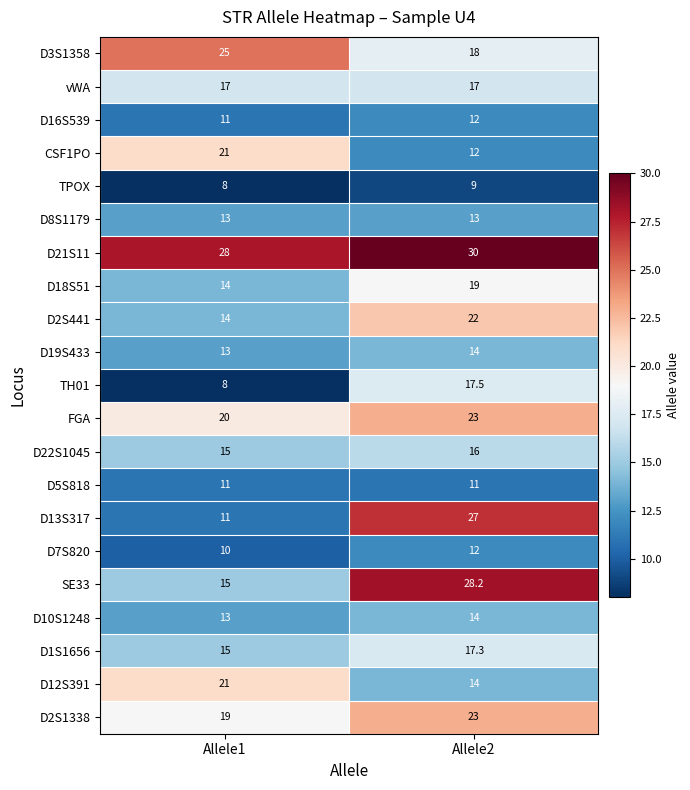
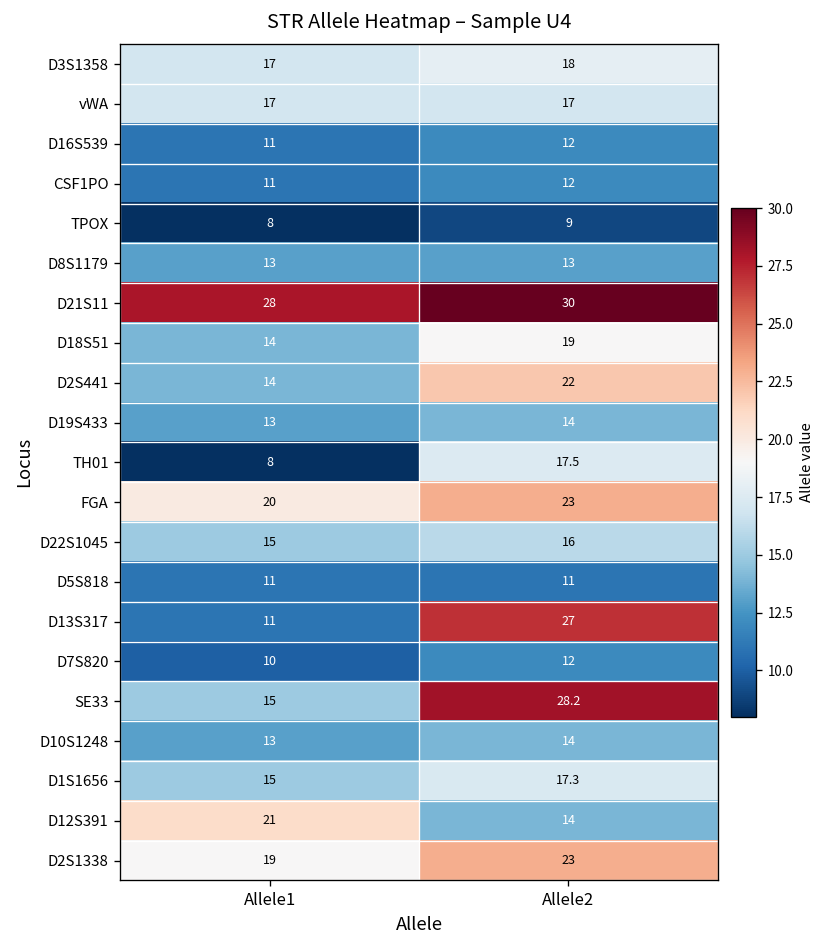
  {
    "D3S1358": {
-     "Allele1": 25,
+     "Allele1": 17,
      "Allele2": 18
    },
    "vWA": {
      "Allele1": 17,
      "Allele2": 17
    },
    "D16S539": {
      "Allele1": 11,
      "Allele2": 12
    },
    "CSF1PO": {
-     "Allele1": 21,
+     "Allele1": 11,
      "Allele2": 12
    },
    "TPOX": {
      "Allele1": 8,
      "Allele2": 9
    },
    "D8S1179": {
      "Allele1": 13,
      "Allele2": 13
    },
    "D21S11": {
      "Allele1": 28,
      "Allele2": 30
    },
    "D18S51": {
      "Allele1": 14,
      "Allele2": 19
    },
    "D2S441": {
      "Allele1": 14,
      "Allele2": 22
    },
    "D19S433": {
      "Allele1": 13,
      "Allele2": 14
    },
    "TH01": {
      "Allele1": 8,
      "Allele2": 17.5
    },
    "FGA": {
      "Allele1": 20,
      "Allele2": 23
    },
    "D22S1045": {
      "Allele1": 15,
      "Allele2": 16
    },
    "D5S818": {
      "Allele1": 11,
      "Allele2": 11
    },
    "D13S317": {
      "Allele1": 11,
      "Allele2": 27
    },
    "D7S820": {
      "Allele1": 10,
      "Allele2": 12
    },
    "SE33": {
      "Allele1": 15,
      "Allele2": 28.2
    },
    "D10S1248": {
      "Allele1": 13,
      "Allele2": 14
    },
    "D1S1656": {
      "Allele1": 15,
      "Allele2": 17.3
    },
    "D12S391": {
      "Allele1": 21,
      "Allele2": 14
    },
    "D2S1338": {
      "Allele1": 19,
      "Allele2": 23
    }
  }
